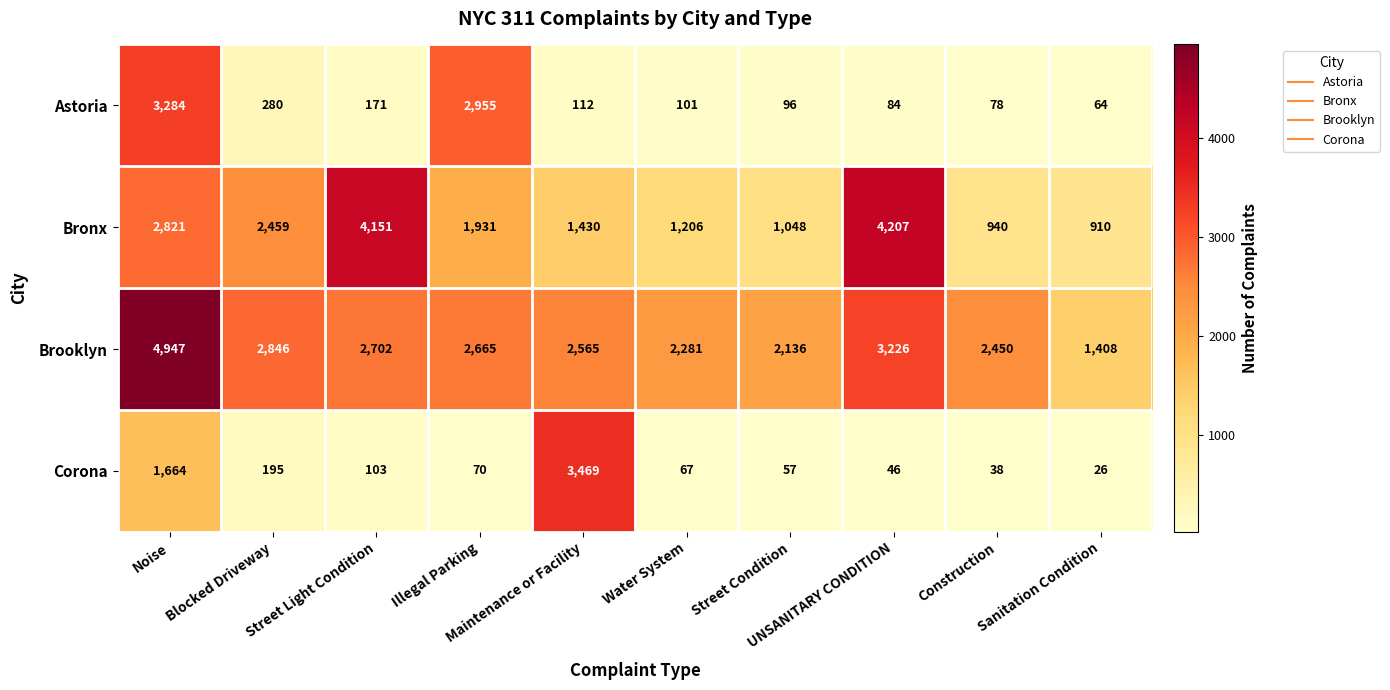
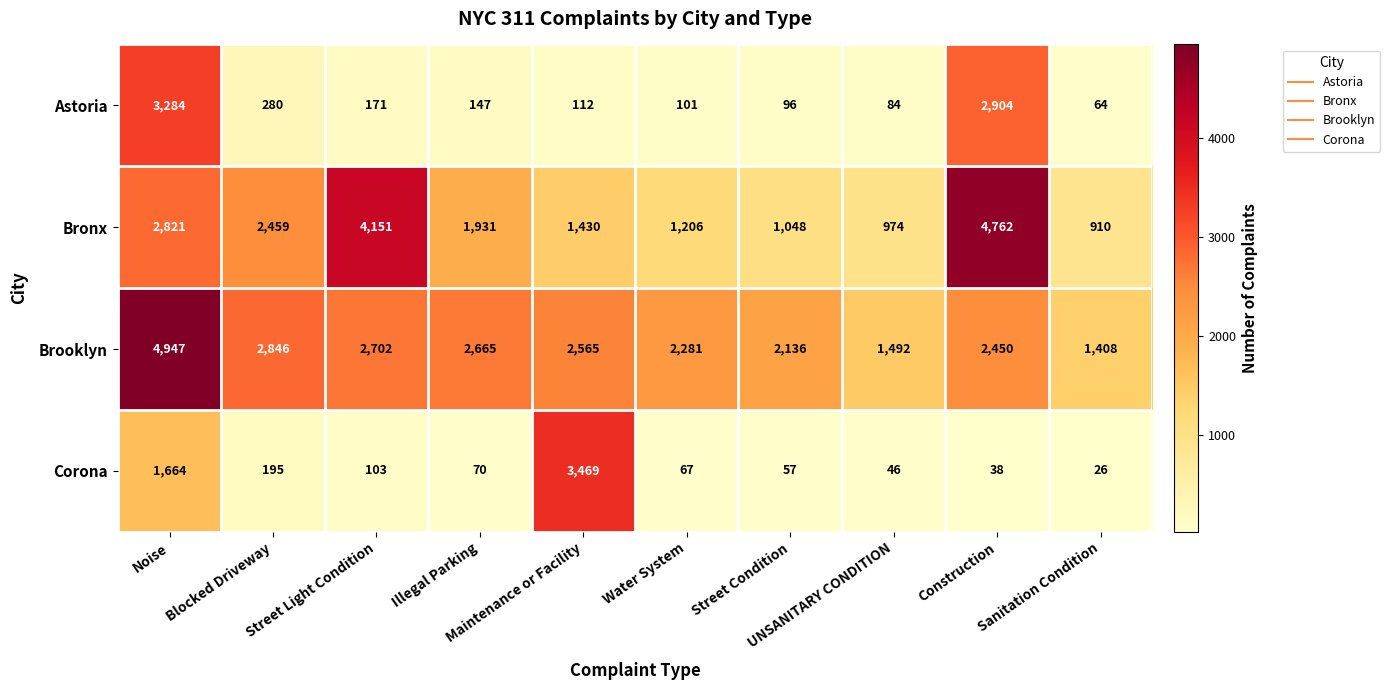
  {
    "Astoria": {
      "Noise": "3,284",
      "Blocked Driveway": "280",
      "Street Light Condition": "171",
-     "Illegal Parking": "2,955",
+     "Illegal Parking": "147",
      "Maintenance or Facility": "112",
      "Water System": "101",
      "Street Condition": "96",
      "UNSANITARY CONDITION": "84",
-     "Construction": "78",
+     "Construction": "2,904",
      "Sanitation Condition": "64"
    },
    "Bronx": {
      "Noise": "2,821",
      "Blocked Driveway": "2,459",
      "Street Light Condition": "4,151",
      "Illegal Parking": "1,931",
      "Maintenance or Facility": "1,430",
      "Water System": "1,206",
      "Street Condition": "1,048",
-     "UNSANITARY CONDITION": "4,207",
-     "Construction": "940",
+     "UNSANITARY CONDITION": "974",
+     "Construction": "4,762",
      "Sanitation Condition": "910"
    },
    "Brooklyn": {
      "Noise": "4,947",
      "Blocked Driveway": "2,846",
      "Street Light Condition": "2,702",
      "Illegal Parking": "2,665",
      "Maintenance or Facility": "2,565",
      "Water System": "2,281",
      "Street Condition": "2,136",
-     "UNSANITARY CONDITION": "3,226",
+     "UNSANITARY CONDITION": "1,492",
      "Construction": "2,450",
      "Sanitation Condition": "1,408"
    },
    "Corona": {
      "Noise": "1,664",
      "Blocked Driveway": "195",
      "Street Light Condition": "103",
      "Illegal Parking": "70",
      "Maintenance or Facility": "3,469",
      "Water System": "67",
      "Street Condition": "57",
      "UNSANITARY CONDITION": "46",
      "Construction": "38",
      "Sanitation Condition": "26"
    }
  }
